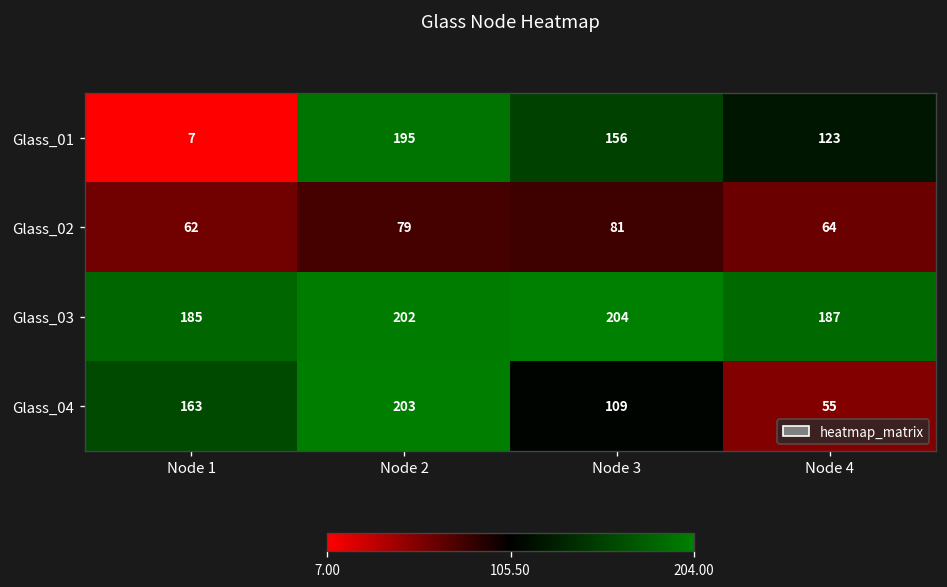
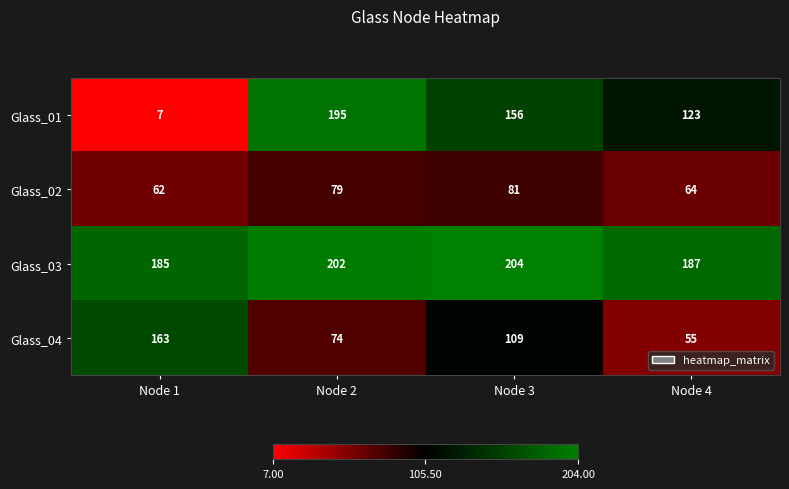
  {
    "Glass_01": {
      "Node 1": 7,
      "Node 2": 195,
      "Node 3": 156,
      "Node 4": 123
    },
    "Glass_02": {
      "Node 1": 62,
      "Node 2": 79,
      "Node 3": 81,
      "Node 4": 64
    },
    "Glass_03": {
      "Node 1": 185,
      "Node 2": 202,
      "Node 3": 204,
      "Node 4": 187
    },
    "Glass_04": {
      "Node 1": 163,
-     "Node 2": 203,
+     "Node 2": 74,
      "Node 3": 109,
      "Node 4": 55
    }
  }
